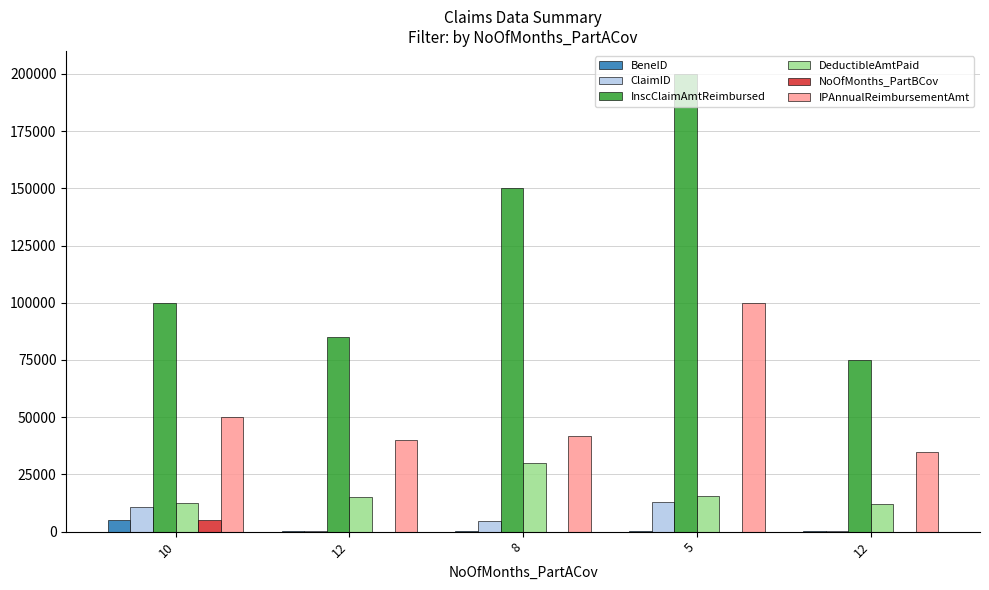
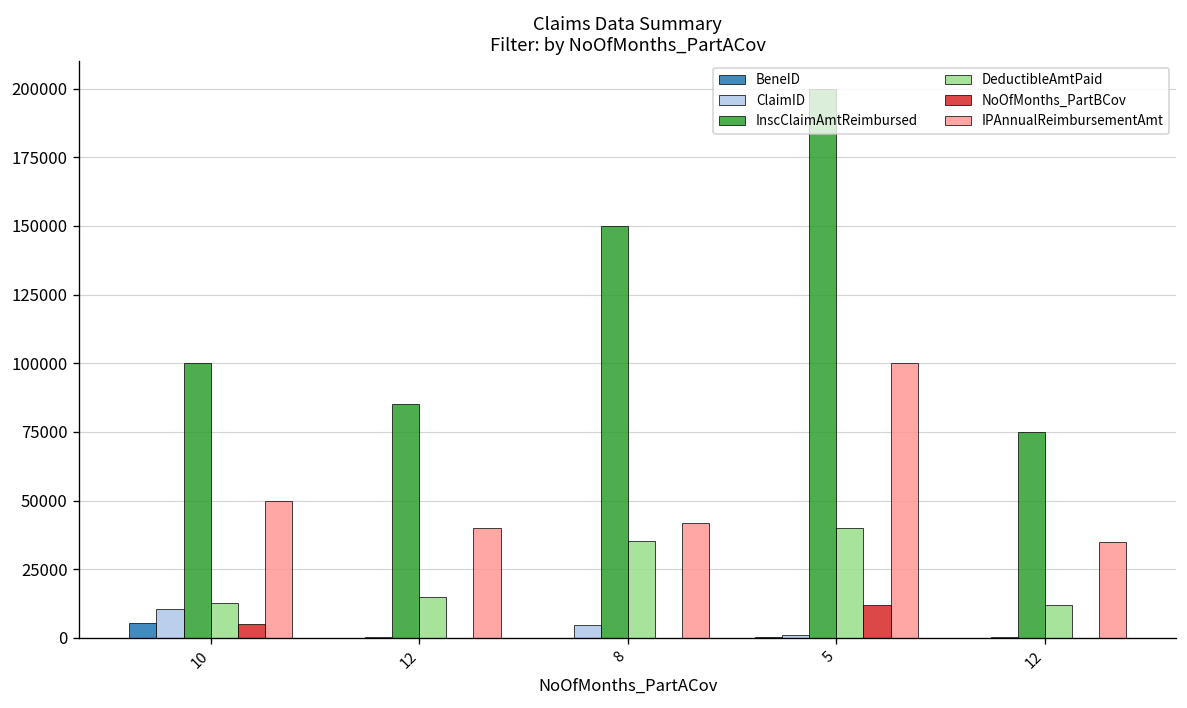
  {
    "BeneID": {
      "10": 5000
    },
    "ClaimID": {
      "10": 11000,
      "8": 5000,
-     "5": 13000
+     "5": 1000
    },
    "InscClaimAmtReimbursed": {
      "10": 100000,
      "8": 150000
    },
    "DeductibleAmtPaid": {
      "10": 13000,
-     "8": 30000,
-     "5": 16000
+     "8": 35000,
+     "5": 40000
    },
    "NoOfMonths_PartBCov": {
      "10": 5000,
-     "5": 0
+     "5": 12000
    },
    "IPAnnualReimbursementAmt": {
      "10": 50000,
      "8": 42000,
      "5": 100000
    }
  }
